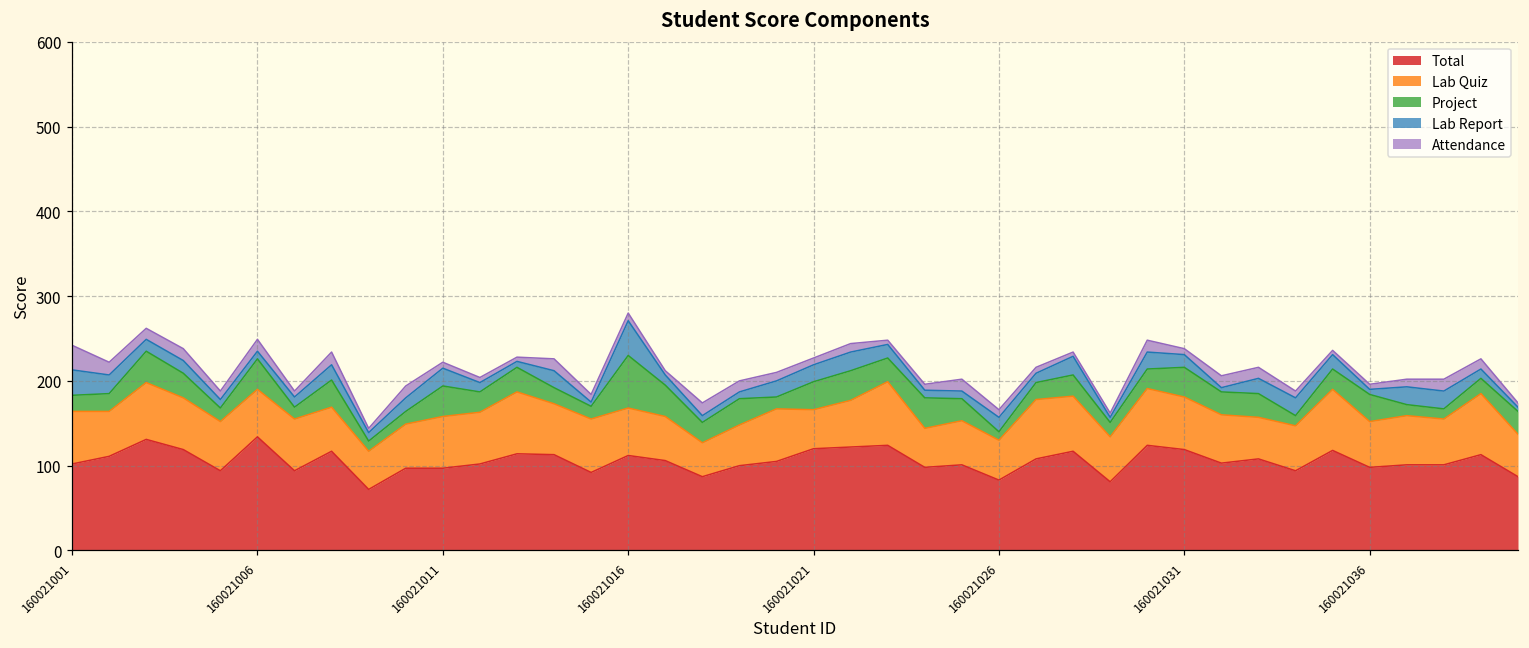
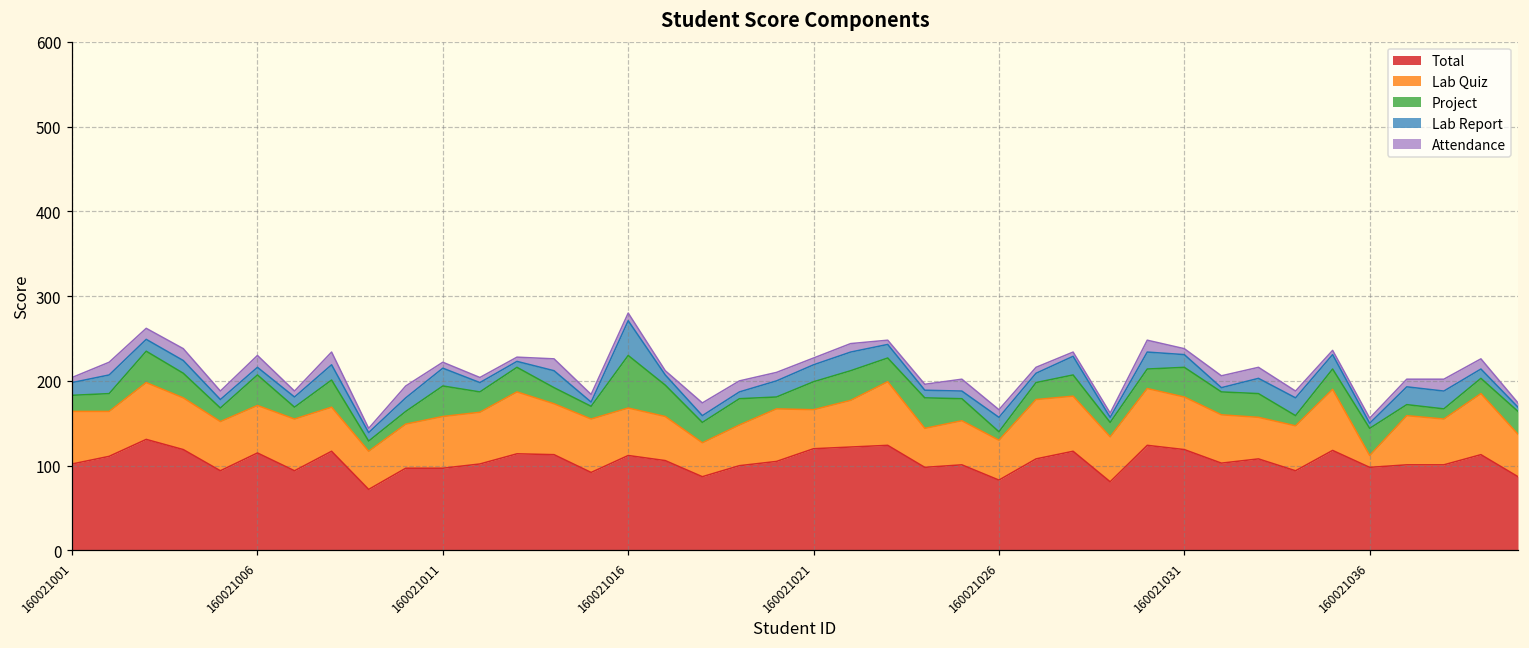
  {
    "Total": {
      "160021001": 100,
-     "160021006": 130,
+     "160021006": 120,
      "160021011": 100,
      "160021016": 110,
      "160021021": 120,
      "160021026": 80,
      "160021031": 120,
      "160021036": 100
    },
    "Lab Quiz": {
      "160021001": 60,
      "160021006": 60,
      "160021011": 60,
      "160021016": 60,
      "160021021": 50,
      "160021026": 50,
      "160021031": 60,
-     "160021036": 50
+     "160021036": 10
    },
    "Project": {
      "160021001": 20,
      "160021006": 40,
      "160021011": 40,
      "160021016": 60,
      "160021021": 30,
      "160021026": 10,
      "160021031": 40,
      "160021036": 30
    },
    "Lab Report": {
-     "160021001": 30,
+     "160021001": 20,
      "160021006": 10,
      "160021011": 20,
      "160021016": 40,
      "160021021": 20,
      "160021026": 20,
      "160021031": 20,
      "160021036": 10
    },
    "Attendance": {
-     "160021001": 30,
+     "160021001": 10,
      "160021006": 10,
      "160021011": 10,
      "160021016": 10,
      "160021021": 10,
      "160021026": 10,
      "160021031": 10,
      "160021036": 10
    }
  }
